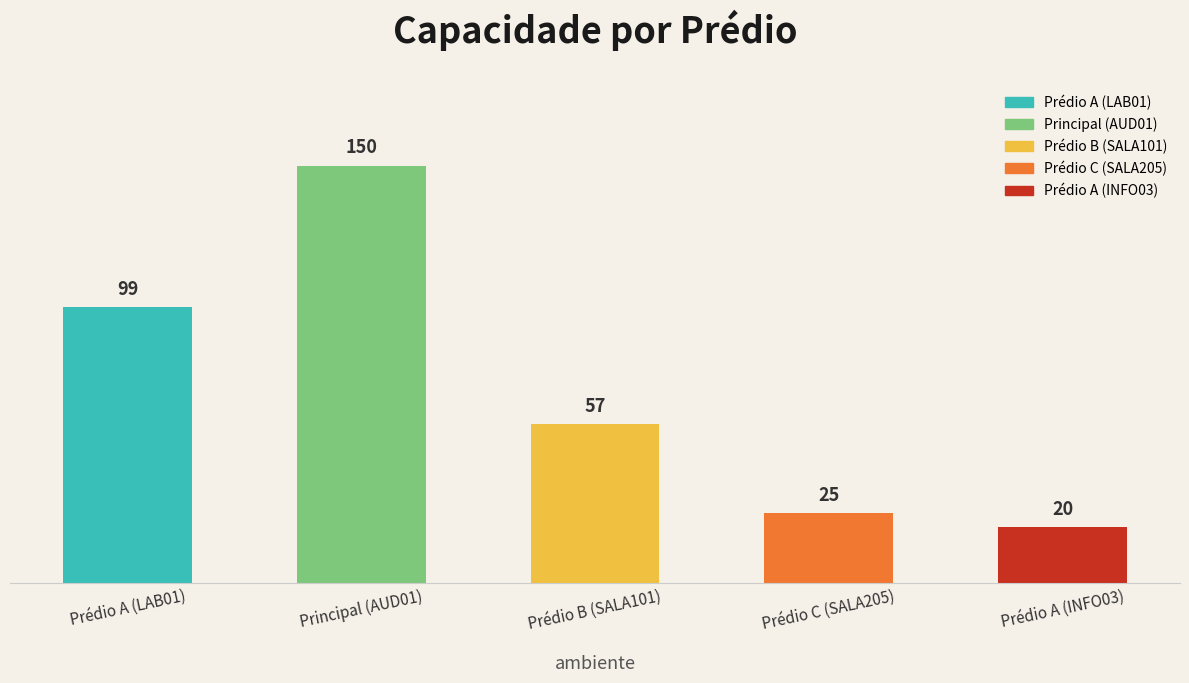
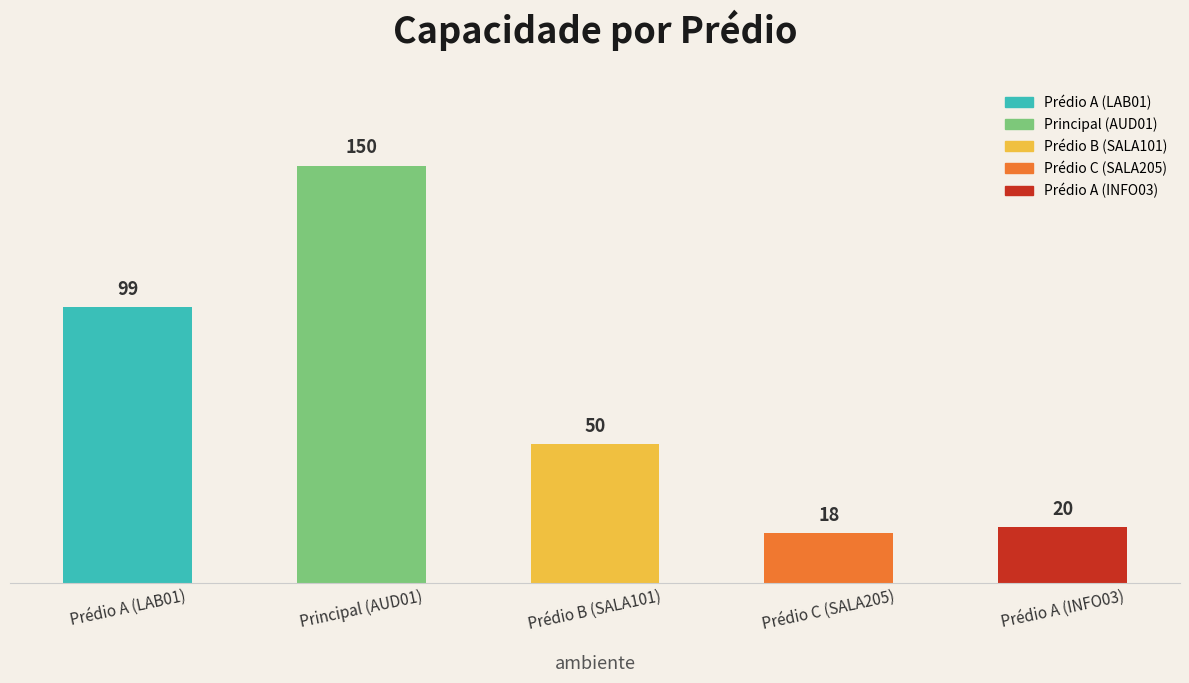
  {
    "Prédio A (LAB01)": 99,
    "Principal (AUD01)": 150,
-   "Prédio B (SALA101)": 57,
-   "Prédio C (SALA205)": 25,
+   "Prédio B (SALA101)": 50,
+   "Prédio C (SALA205)": 18,
    "Prédio A (INFO03)": 20
  }
